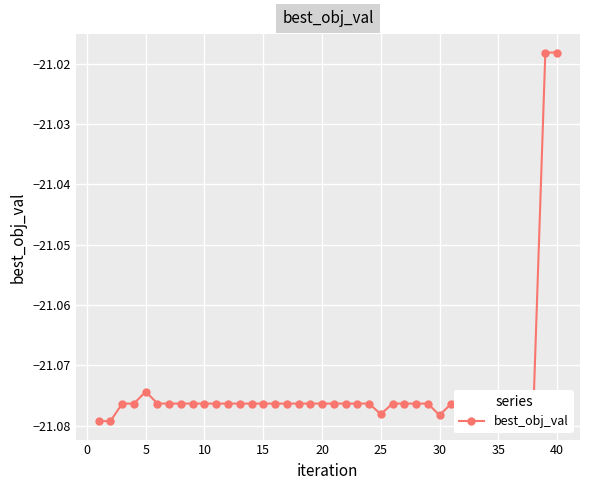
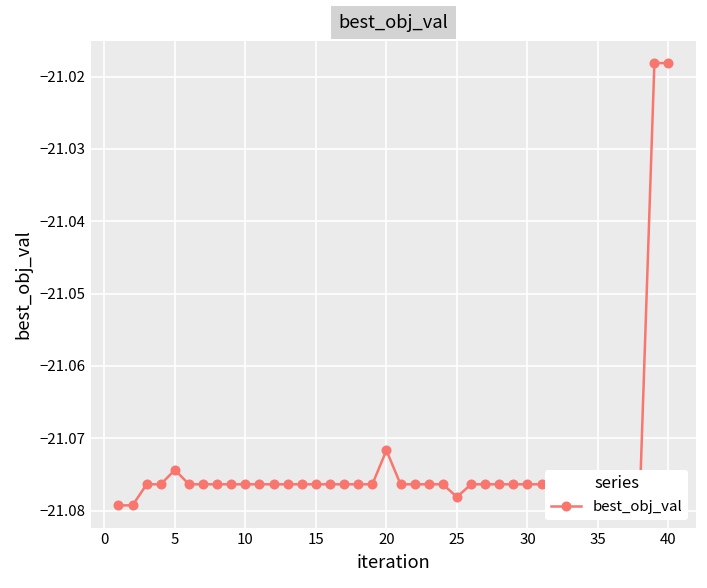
  {
    "5": -21.074,
    "10": -21.076,
    "15": -21.076,
-   "20": -21.076,
+   "20": -21.072,
    "25": -21.078,
-   "30": -21.078,
+   "30": -21.076,
    "40": -21.018
  }
